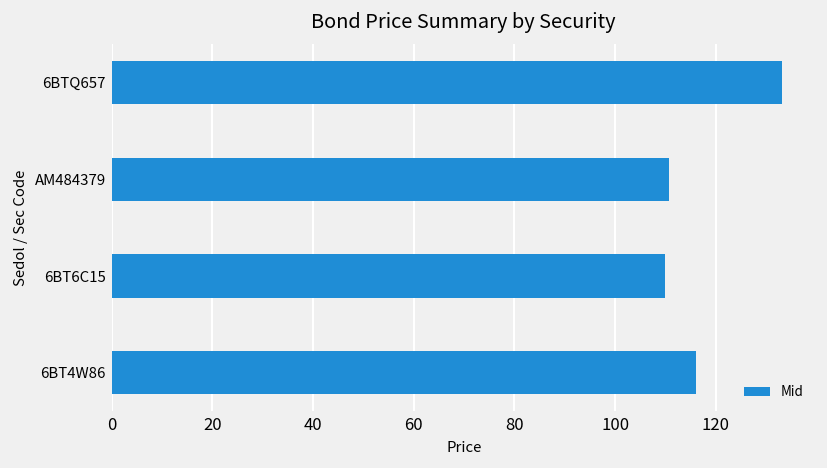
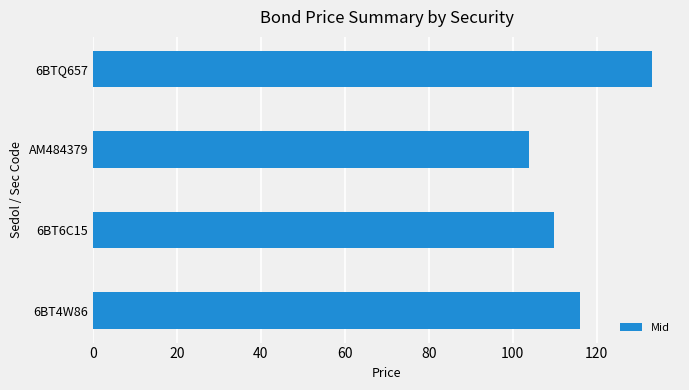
  {
    "6BTQ657": 133,
-   "AM484379": 111,
+   "AM484379": 104,
    "6BT6C15": 110,
    "6BT4W86": 116
  }
